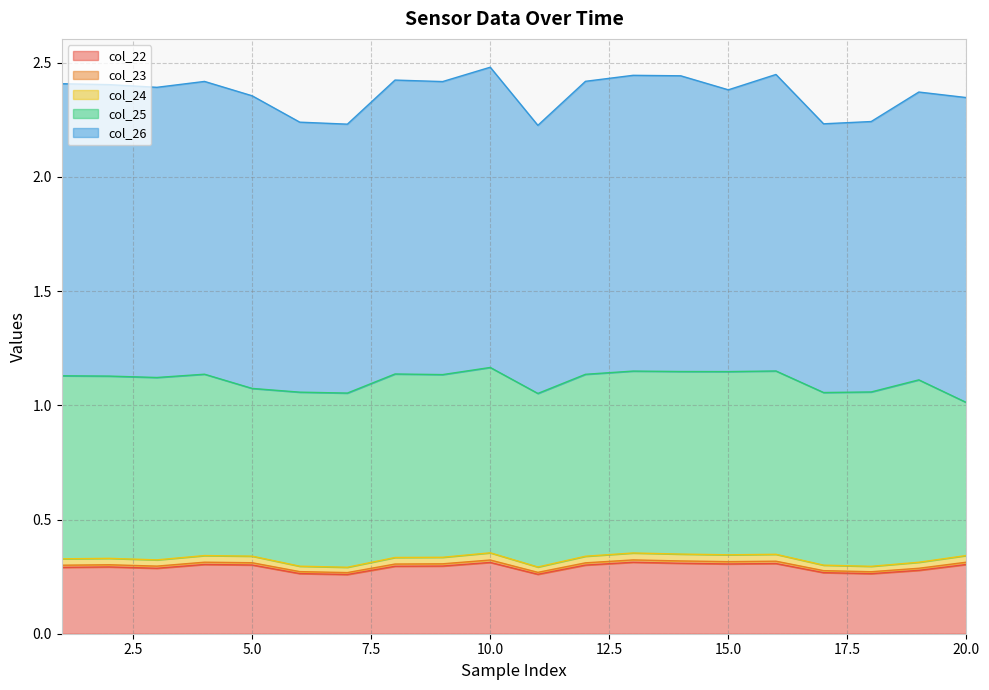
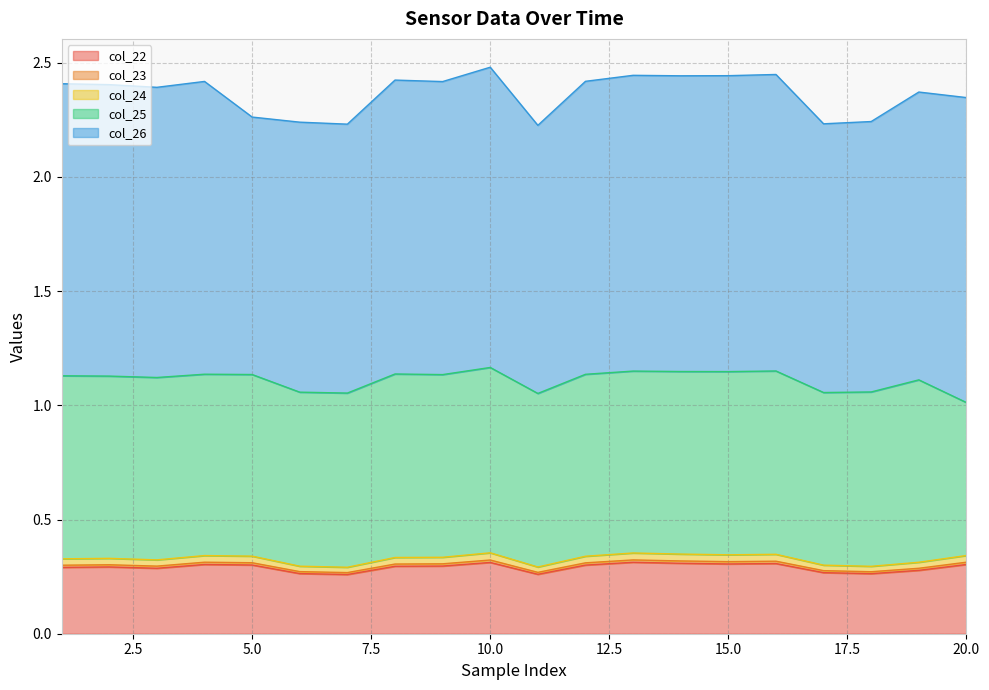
  {
    "col_25": {
-     "5.0": 0.73,
+     "5.0": 0.80,
      "10.0": 0.81,
      "15.0": 0.80,
      "20.0": 0.67
    },
    "col_26": {
-     "5.0": 1.28,
+     "5.0": 1.13,
      "10.0": 1.31,
-     "15.0": 1.23,
+     "15.0": 1.30,
      "20.0": 1.34
    }
  }
